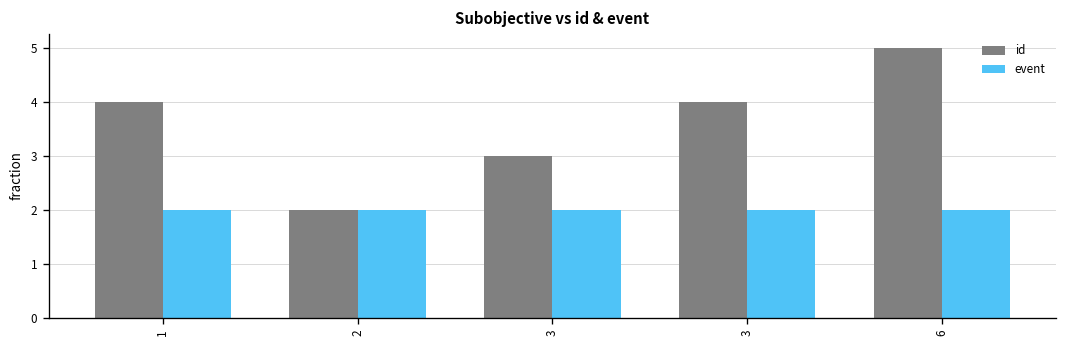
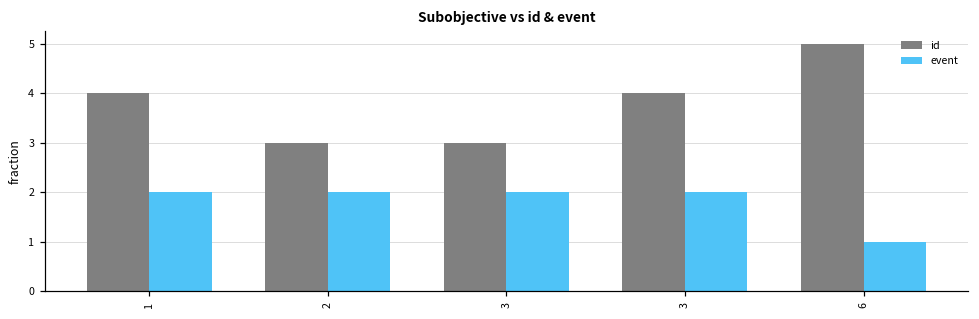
  {
    "id": {
      "1": 4,
-     "2": 2,
+     "2": 3,
      "6": 5
    },
    "event": {
      "1": 2,
      "2": 2,
-     "6": 2
+     "6": 1
    }
  }
